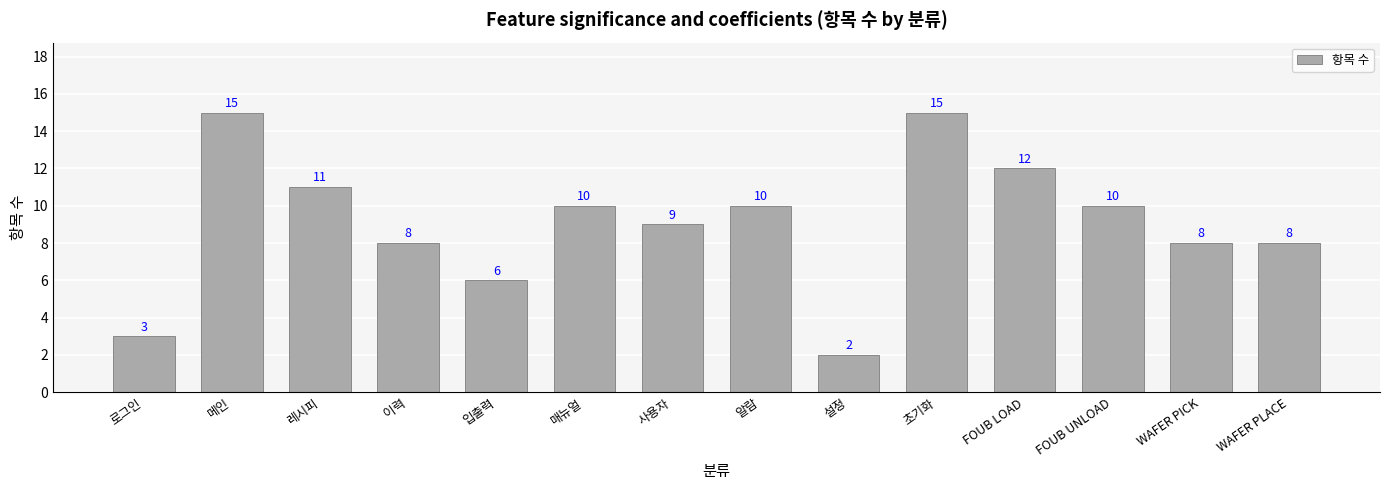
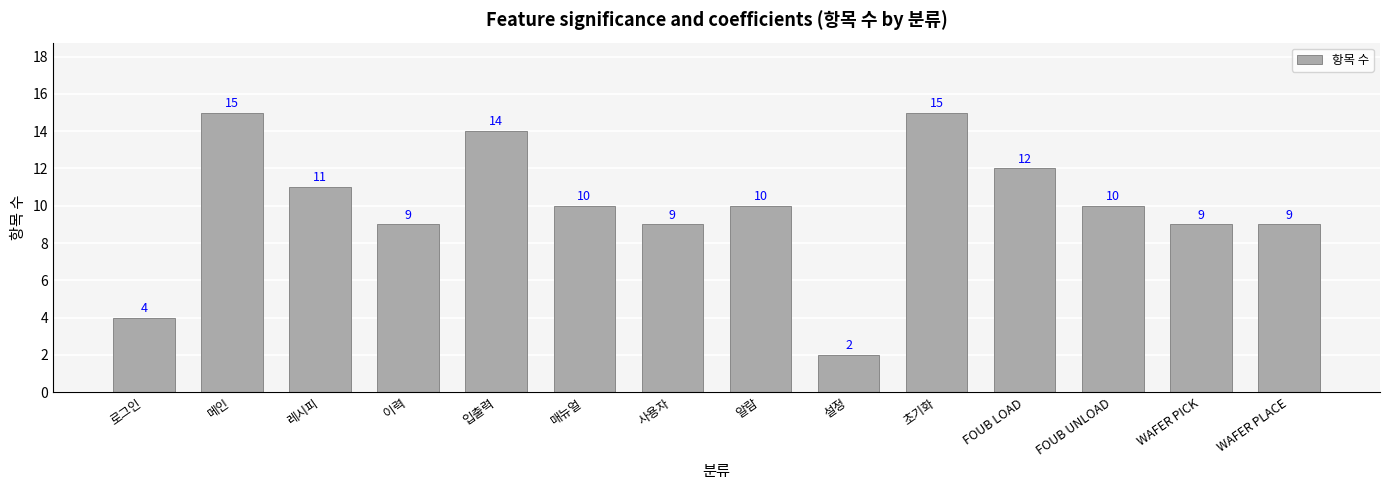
  {
-   "로그인": 3,
+   "로그인": 4,
    "메인": 15,
    "레시피": 11,
-   "이력": 8,
-   "입출력": 6,
+   "이력": 9,
+   "입출력": 14,
    "매뉴얼": 10,
    "사용자": 9,
    "알람": 10,
    "설정": 2,
    "초기화": 15,
    "FOUB LOAD": 12,
    "FOUB UNLOAD": 10,
-   "WAFER PICK": 8,
-   "WAFER PLACE": 8
+   "WAFER PICK": 9,
+   "WAFER PLACE": 9
  }
